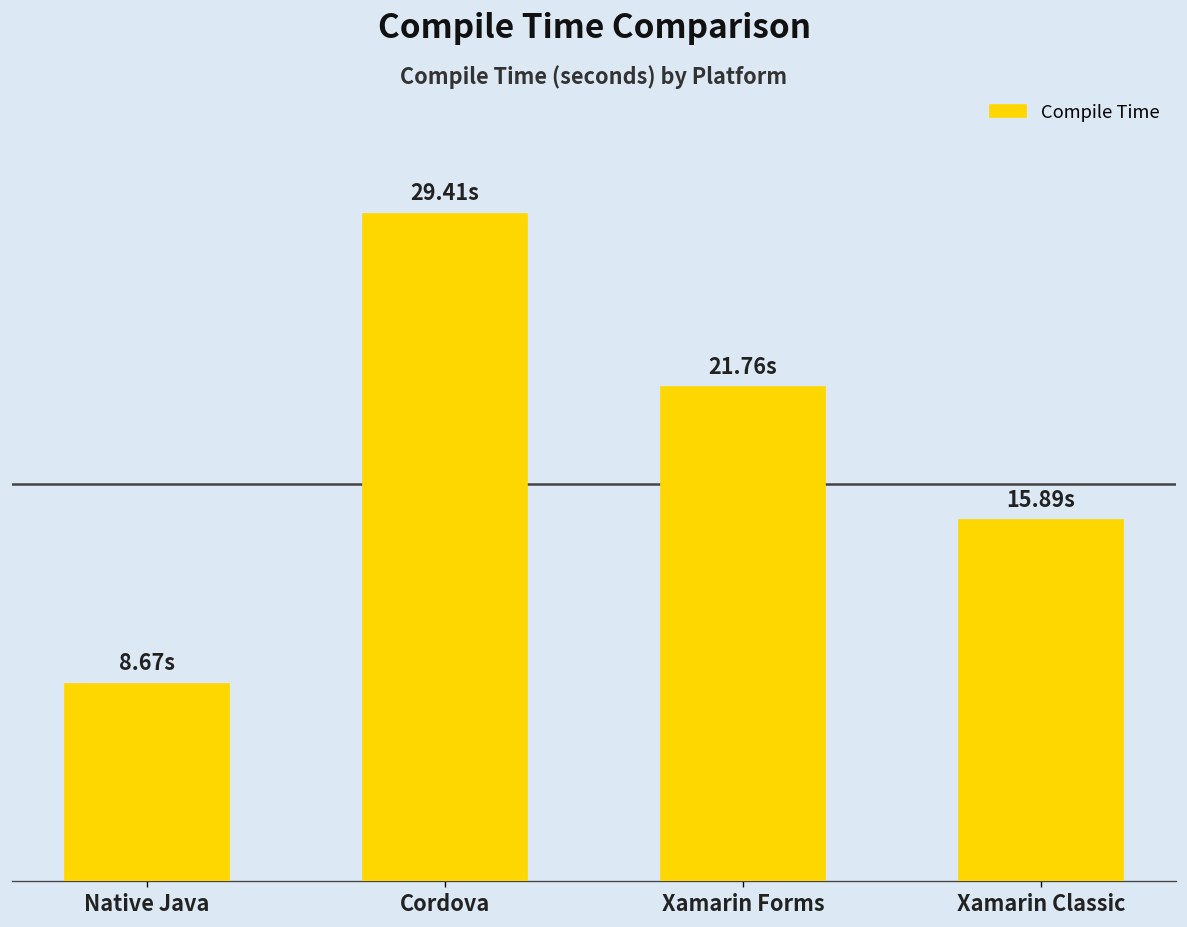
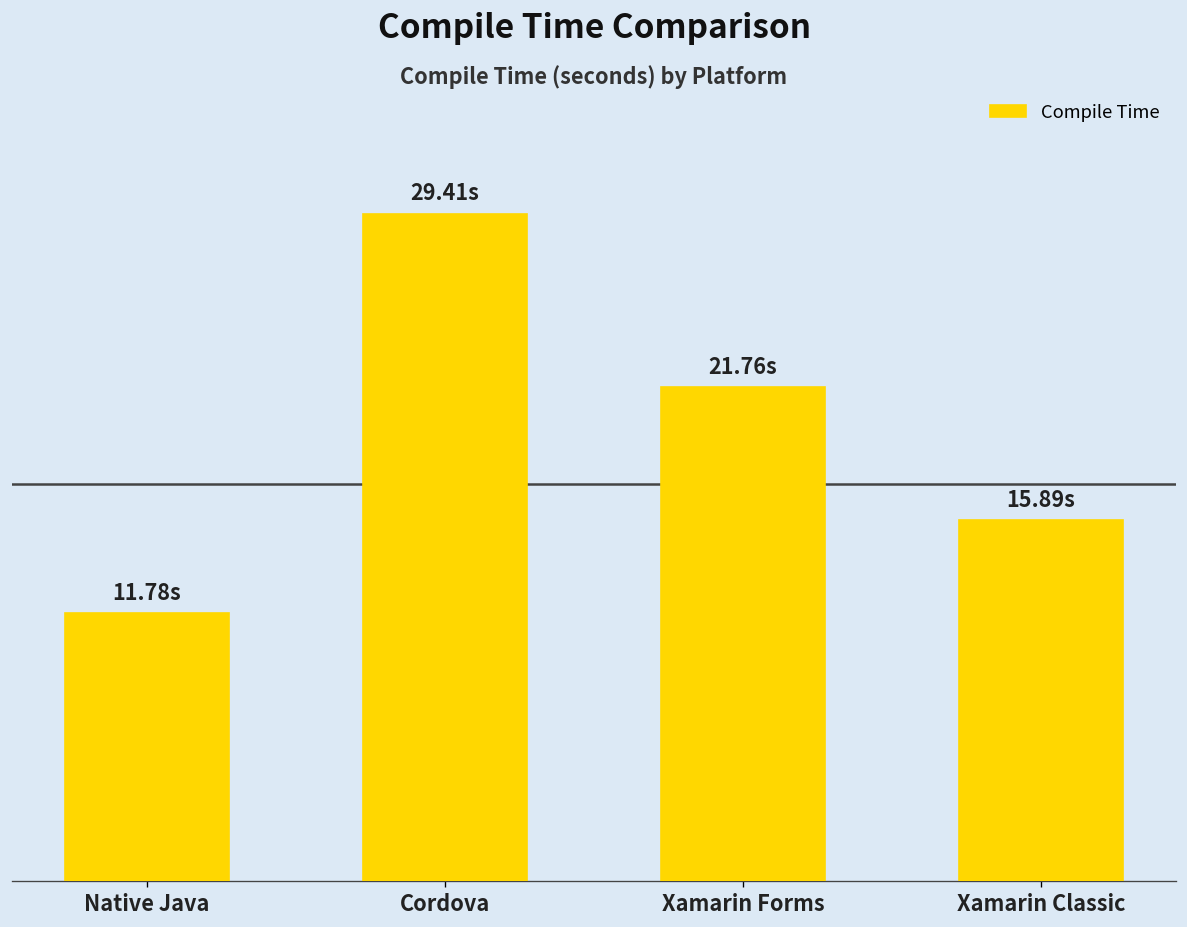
  {
-   "Native Java": "8.67s",
+   "Native Java": "11.78s",
    "Cordova": "29.41s",
    "Xamarin Forms": "21.76s",
    "Xamarin Classic": "15.89s"
  }
